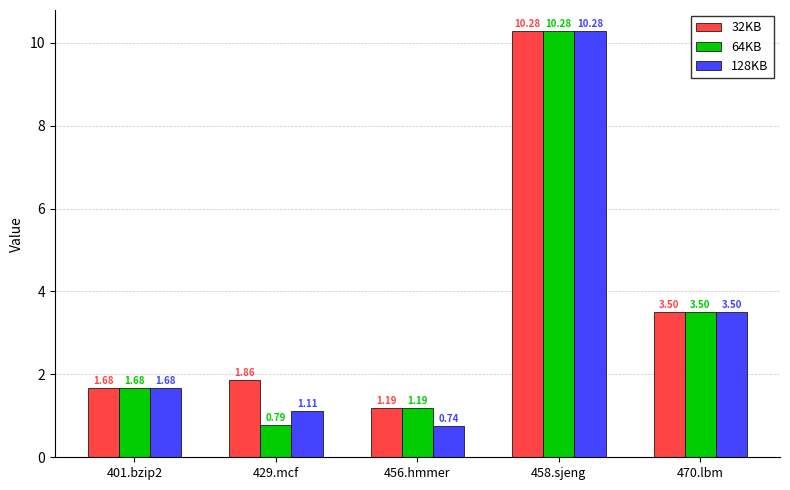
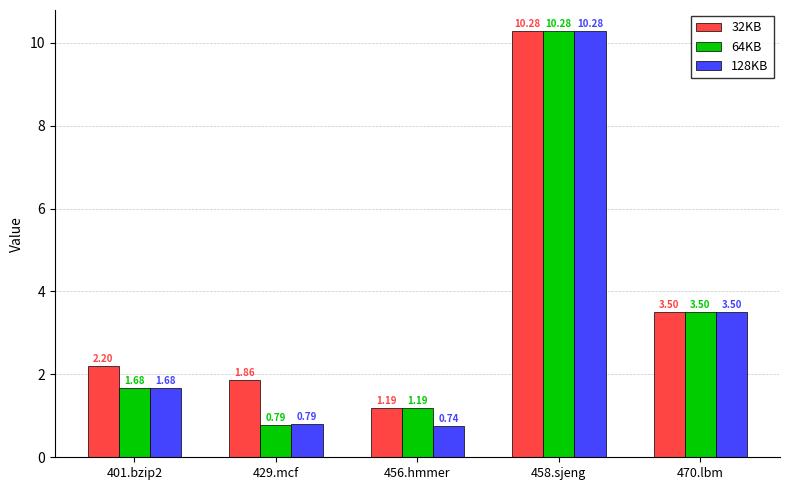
  {
    "32KB": {
-     "401.bzip2": 1.68,
+     "401.bzip2": 2.20,
      "429.mcf": 1.86,
      "456.hmmer": 1.19,
      "458.sjeng": 10.28,
      "470.lbm": 3.50
    },
    "64KB": {
      "401.bzip2": 1.68,
      "429.mcf": 0.79,
      "456.hmmer": 1.19,
      "458.sjeng": 10.28,
      "470.lbm": 3.50
    },
    "128KB": {
      "401.bzip2": 1.68,
-     "429.mcf": 1.11,
+     "429.mcf": 0.79,
      "456.hmmer": 0.74,
      "458.sjeng": 10.28,
      "470.lbm": 3.50
    }
  }
